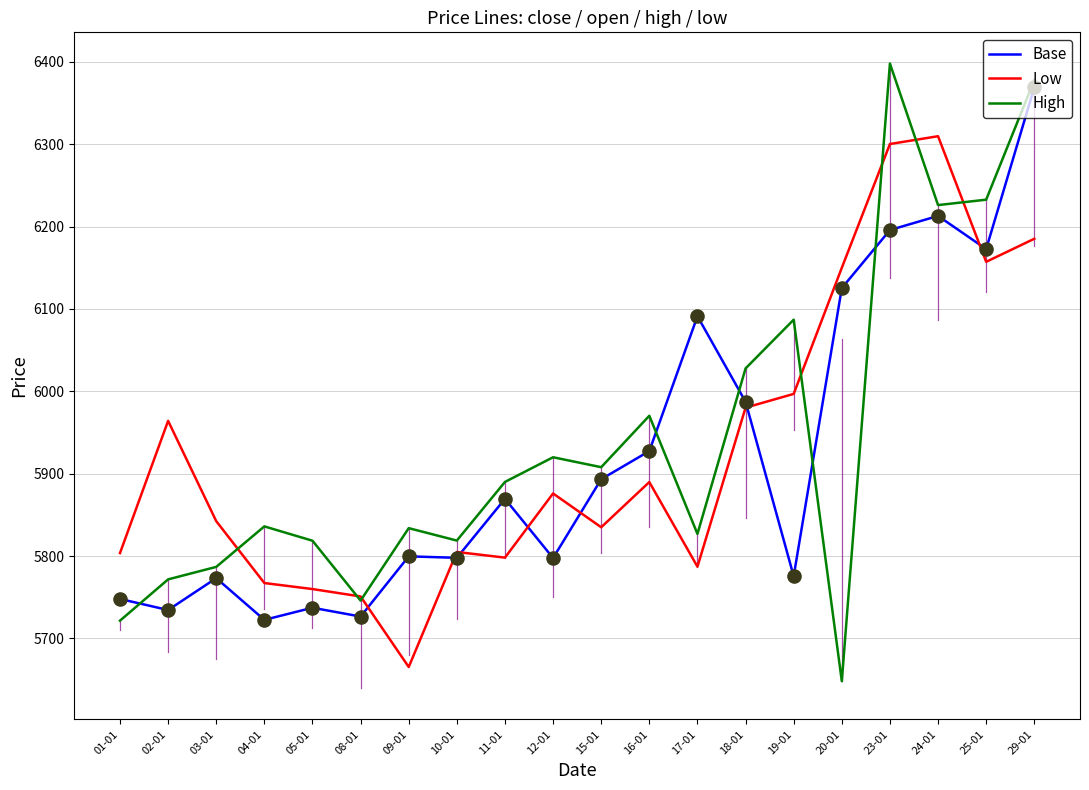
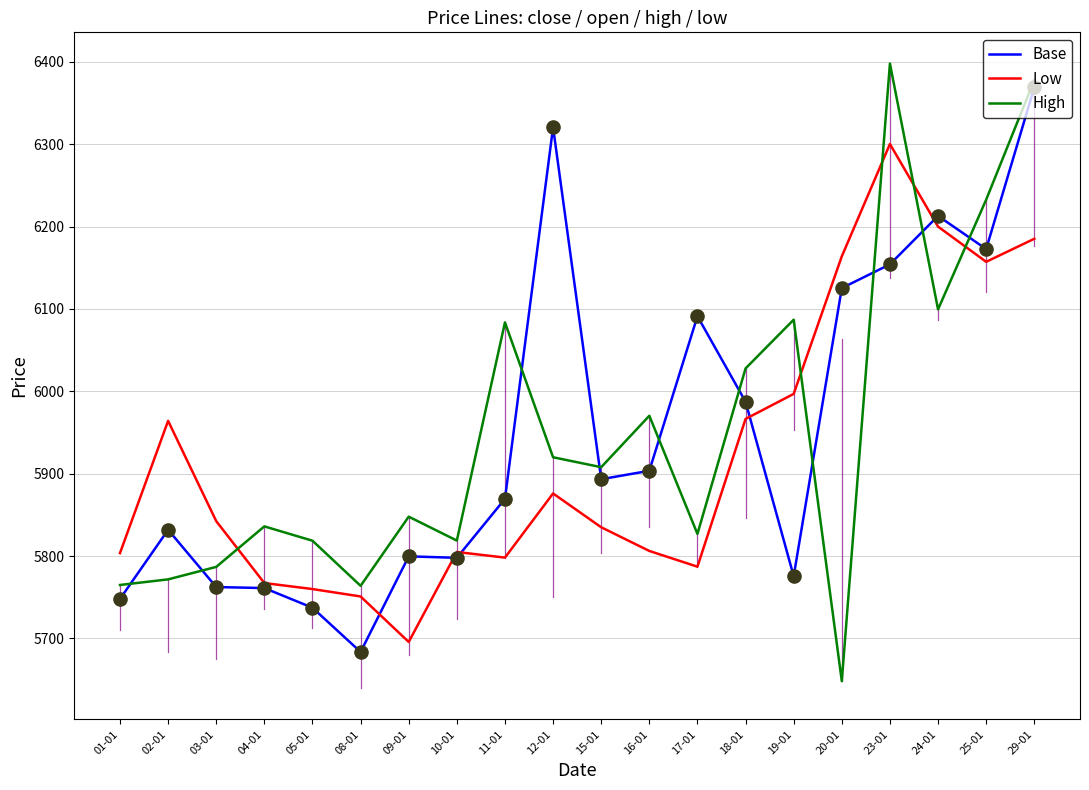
  {
    "Base": {
      "01-01": 5750,
-     "02-01": 5730,
-     "03-01": 5770,
-     "04-01": 5720,
+     "02-01": 5830,
+     "03-01": 5760,
+     "04-01": 5760,
      "05-01": 5740,
-     "08-01": 5730,
+     "08-01": 5680,
      "09-01": 5800,
      "10-01": 5800,
      "11-01": 5870,
-     "12-01": 5800,
+     "12-01": 6320,
      "15-01": 5890,
-     "16-01": 5930,
+     "16-01": 5900,
      "17-01": 6090,
      "18-01": 5990,
      "19-01": 5780,
      "20-01": 6130,
-     "23-01": 6200,
+     "23-01": 6150,
      "24-01": 6210,
      "25-01": 6170
    },
    "Low": {
      "01-01": 5800,
      "02-01": 5960,
      "03-01": 5840,
      "04-01": 5770,
      "05-01": 5760,
      "08-01": 5750,
-     "09-01": 5670,
+     "09-01": 5700,
      "10-01": 5810,
      "12-01": 5880,
      "15-01": 5840,
-     "16-01": 5890,
-     "18-01": 5980,
+     "16-01": 5810,
+     "18-01": 5970,
      "19-01": 6000,
-     "20-01": 6150,
+     "20-01": 6160,
      "23-01": 6300,
-     "24-01": 6310,
+     "24-01": 6200,
      "25-01": 6160,
      "29-01": 6190
    },
    "High": {
-     "01-01": 5720,
-     "08-01": 5750,
-     "09-01": 5830,
-     "11-01": 5890,
-     "24-01": 6230
+     "01-01": 5760,
+     "08-01": 5760,
+     "09-01": 5850,
+     "11-01": 6080,
+     "24-01": 6100
    }
  }
